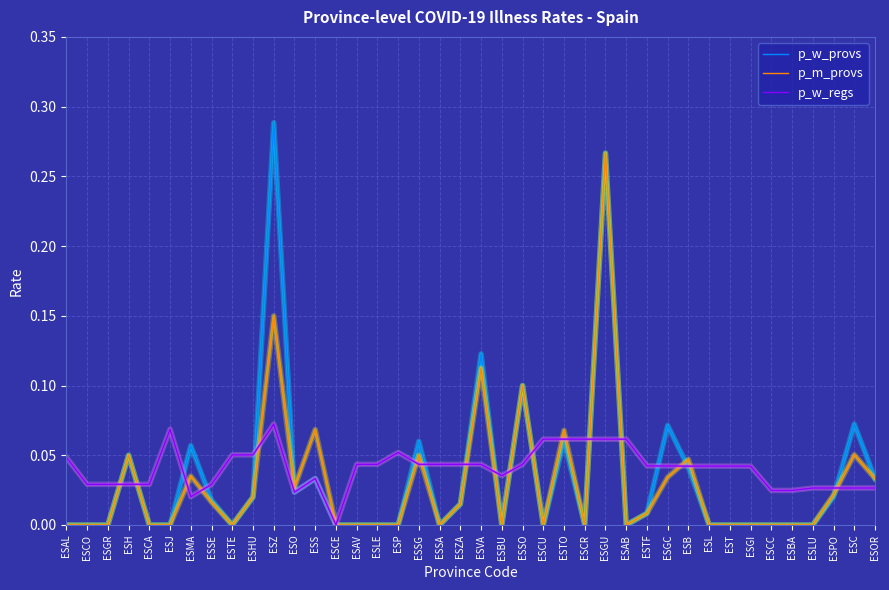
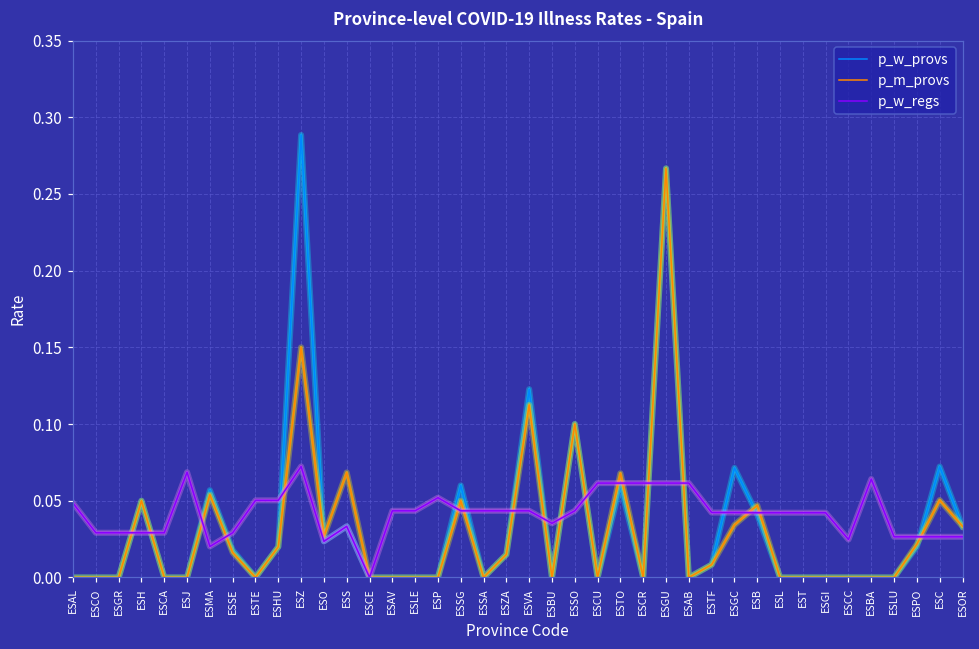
  {
    "p_w_provs": {
      "ESMA": 0.057,
      "ESZ": 0.288,
      "ESSG": 0.060,
      "ESVA": 0.123,
      "ESGC": 0.071,
      "ESC": 0.072
    },
    "p_m_provs": {
-     "ESMA": 0.035,
+     "ESMA": 0.054,
      "ESZ": 0.150,
      "ESO": 0.027,
      "ESS": 0.068,
      "ESSG": 0.050,
      "ESVA": 0.113,
      "ESTO": 0.068,
      "ESGC": 0.034,
      "ESB": 0.047,
      "ESC": 0.050
    },
    "p_w_regs": {
      "ESAL": 0.048,
      "ESCO": 0.029,
      "ESGR": 0.029,
      "ESH": 0.029,
      "ESCA": 0.029,
      "ESJ": 0.069,
      "ESMA": 0.020,
      "ESSE": 0.029,
      "ESTE": 0.050,
      "ESHU": 0.050,
      "ESZ": 0.072,
      "ESAV": 0.043,
      "ESLE": 0.043,
      "ESP": 0.052,
      "ESSG": 0.043,
      "ESSA": 0.043,
      "ESZA": 0.043,
      "ESVA": 0.043,
      "ESBU": 0.035,
      "ESSO": 0.043,
      "ESCU": 0.062,
      "ESCR": 0.062,
      "ESGU": 0.062,
      "ESAB": 0.062,
      "ESTF": 0.042,
      "ESGC": 0.042,
      "ESL": 0.042,
      "EST": 0.042,
      "ESGI": 0.042,
      "ESCC": 0.025,
-     "ESBA": 0.025,
+     "ESBA": 0.064,
      "ESLU": 0.027,
      "ESPO": 0.027,
      "ESC": 0.027,
      "ESOR": 0.027
    }
  }
